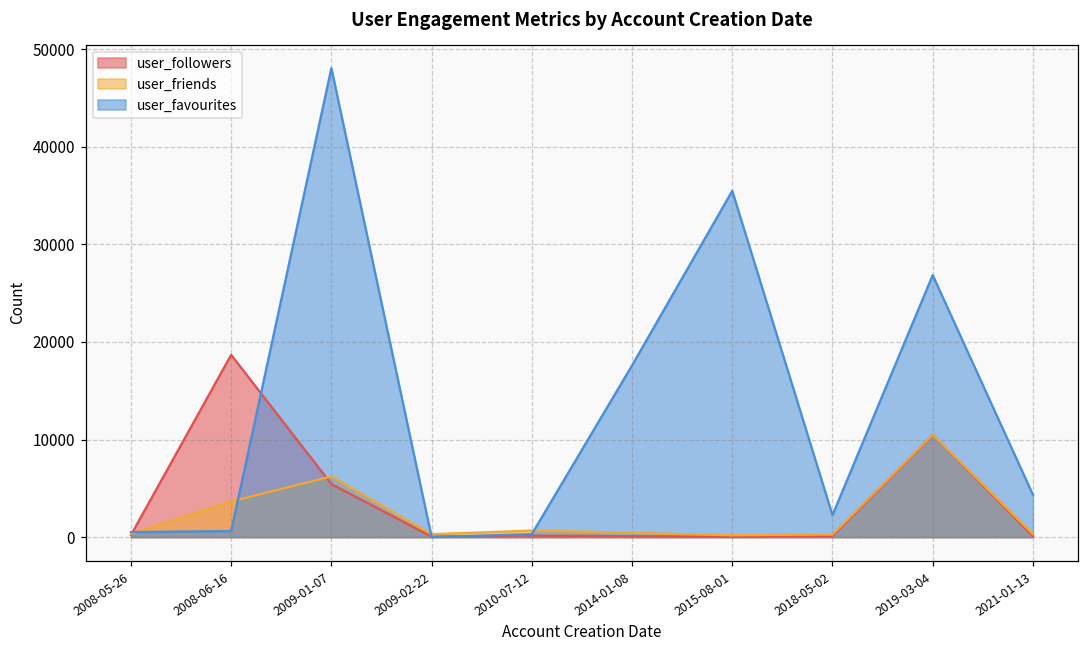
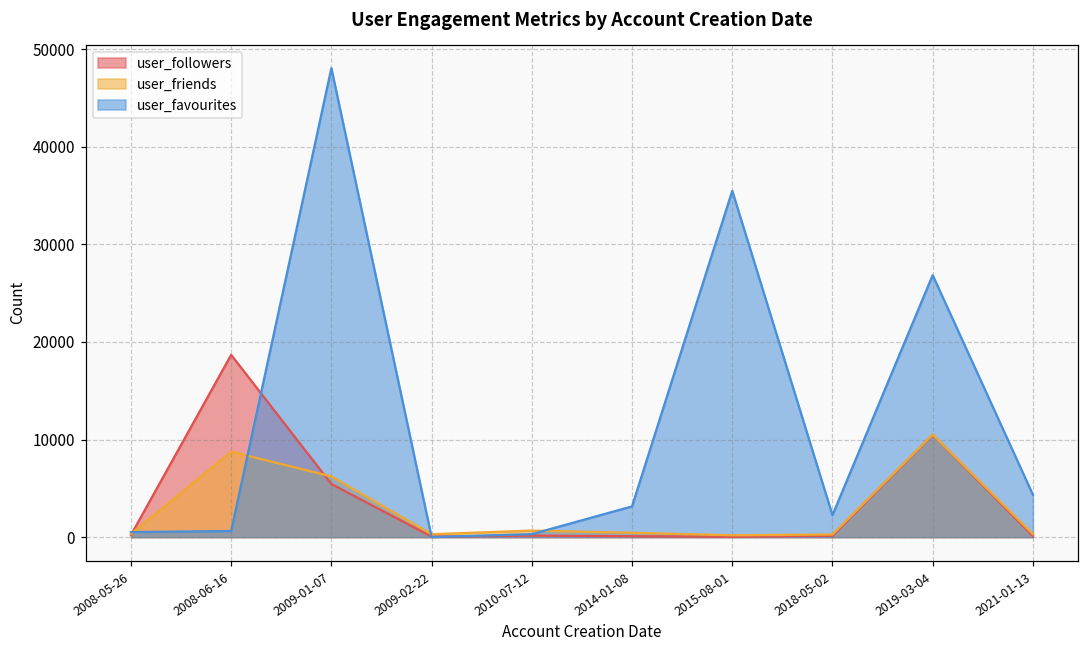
  {
    "user_followers": {
      "2008-06-16": 19000,
      "2009-01-07": 5000,
      "2014-01-08": 0
    },
    "user_friends": {
-     "2008-06-16": 4000,
+     "2008-06-16": 9000,
      "2009-01-07": 6000,
      "2010-07-12": 1000,
      "2014-01-08": 0
    },
    "user_favourites": {
      "2008-06-16": 1000,
      "2009-01-07": 48000,
-     "2014-01-08": 18000,
+     "2014-01-08": 3000,
      "2015-08-01": 35000,
      "2018-05-02": 2000,
      "2019-03-04": 27000,
      "2021-01-13": 4000
    }
  }
